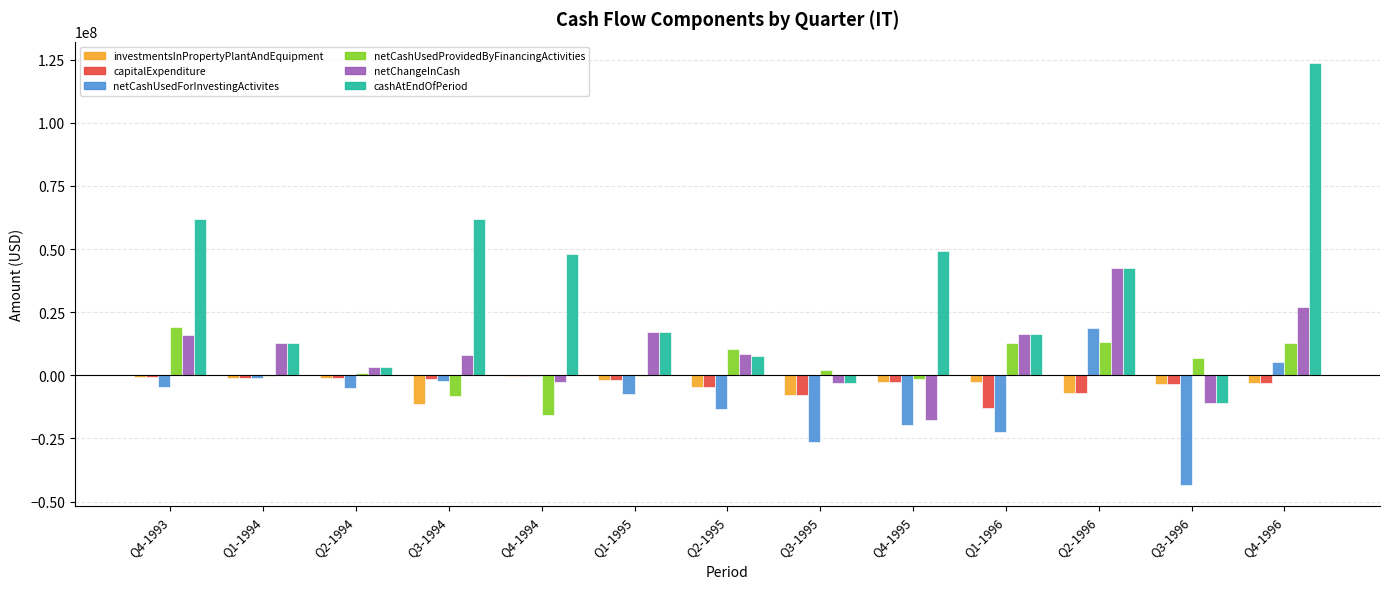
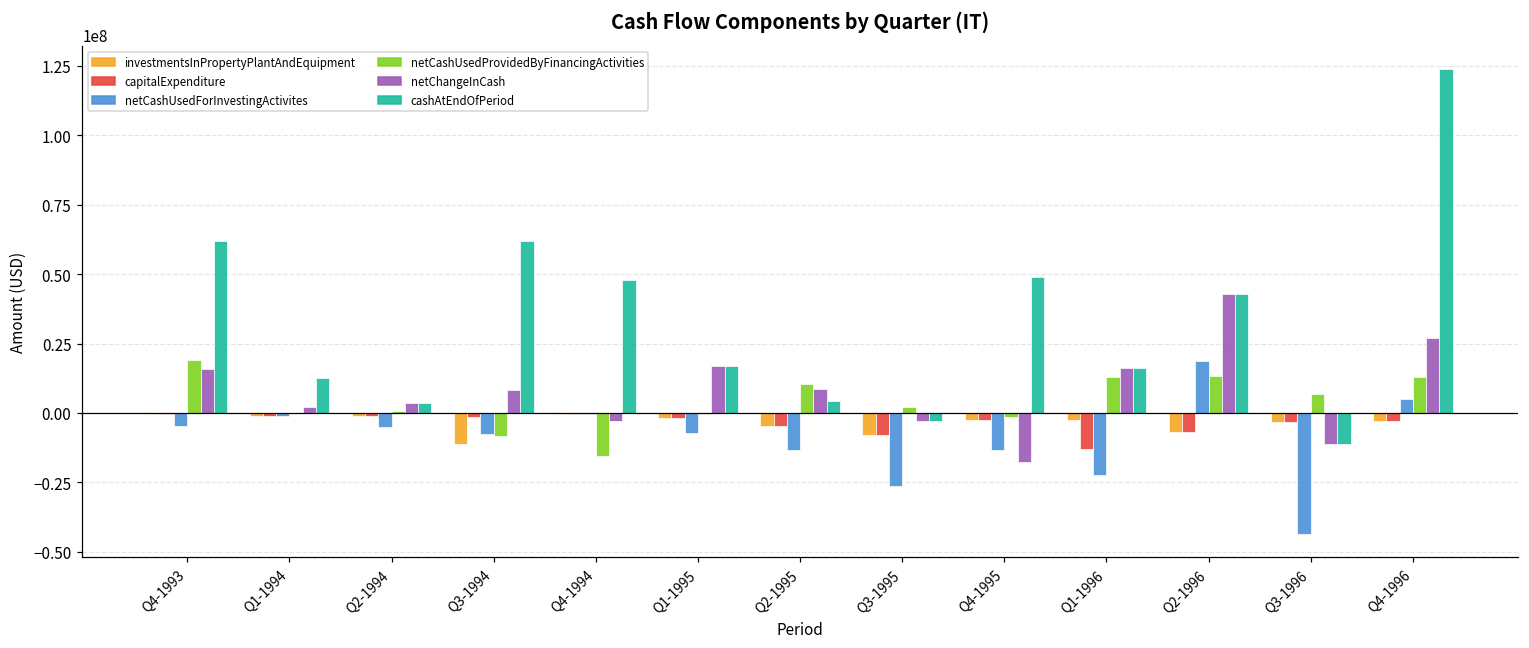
  {
    "investmentsInPropertyPlantAndEquipment": {
      "Q1-1994": -1000000,
      "Q2-1994": -1000000,
      "Q3-1994": -11000000,
      "Q1-1995": -2000000,
      "Q2-1995": -5000000,
      "Q3-1995": -8000000,
      "Q4-1995": -3000000,
      "Q1-1996": -3000000,
      "Q2-1996": -7000000,
      "Q3-1996": -3000000,
      "Q4-1996": -3000000
    },
    "capitalExpenditure": {
      "Q1-1994": -1000000,
      "Q2-1994": -1000000,
      "Q3-1994": -2000000,
      "Q1-1995": -2000000,
      "Q2-1995": -5000000,
      "Q3-1995": -8000000,
      "Q4-1995": -3000000,
      "Q1-1996": -13000000,
      "Q2-1996": -7000000,
      "Q3-1996": -3000000,
      "Q4-1996": -3000000
    },
    "netCashUsedForInvestingActivites": {
      "Q4-1993": -5000000,
      "Q1-1994": -1000000,
      "Q2-1994": -5000000,
-     "Q3-1994": -2000000,
+     "Q3-1994": -8000000,
      "Q1-1995": -7000000,
      "Q2-1995": -14000000,
      "Q3-1995": -26000000,
-     "Q4-1995": -20000000,
+     "Q4-1995": -13000000,
      "Q1-1996": -22000000,
      "Q2-1996": 19000000,
      "Q3-1996": -44000000,
      "Q4-1996": 5000000
    },
    "netCashUsedProvidedByFinancingActivities": {
      "Q4-1993": 19000000,
      "Q3-1994": -8000000,
      "Q4-1994": -16000000,
      "Q2-1995": 10000000,
      "Q3-1995": 2000000,
      "Q4-1995": -2000000,
      "Q1-1996": 13000000,
      "Q2-1996": 13000000,
      "Q3-1996": 7000000,
      "Q4-1996": 13000000
    },
    "netChangeInCash": {
      "Q4-1993": 16000000,
-     "Q1-1994": 13000000,
+     "Q1-1994": 2000000,
      "Q2-1994": 4000000,
      "Q3-1994": 8000000,
      "Q4-1994": -3000000,
      "Q1-1995": 17000000,
      "Q2-1995": 8000000,
      "Q3-1995": -3000000,
      "Q4-1995": -18000000,
      "Q1-1996": 16000000,
      "Q2-1996": 43000000,
      "Q3-1996": -11000000,
      "Q4-1996": 27000000
    },
    "cashAtEndOfPeriod": {
      "Q4-1993": 62000000,
      "Q1-1994": 13000000,
      "Q2-1994": 4000000,
      "Q3-1994": 62000000,
      "Q4-1994": 48000000,
      "Q1-1995": 17000000,
-     "Q2-1995": 8000000,
+     "Q2-1995": 4000000,
      "Q3-1995": -3000000,
      "Q4-1995": 49000000,
      "Q1-1996": 16000000,
      "Q2-1996": 43000000,
      "Q3-1996": -11000000,
      "Q4-1996": 124000000
    }
  }
